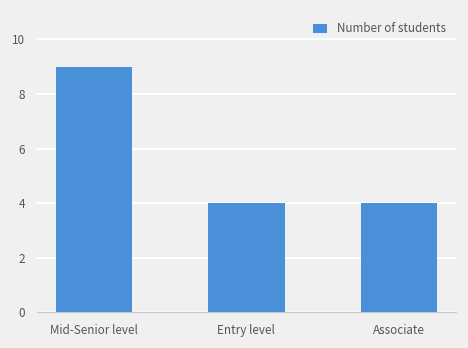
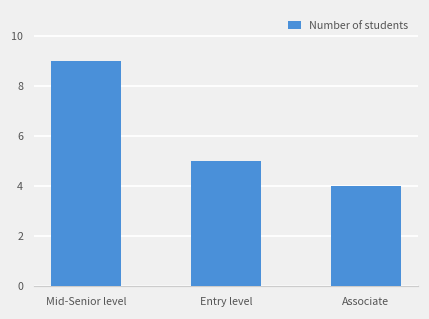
  {
    "Mid-Senior level": 9,
-   "Entry level": 4,
+   "Entry level": 5,
    "Associate": 4
  }
